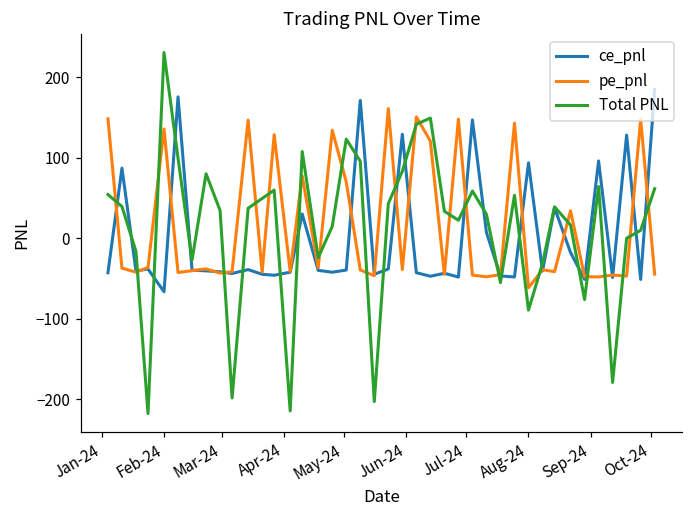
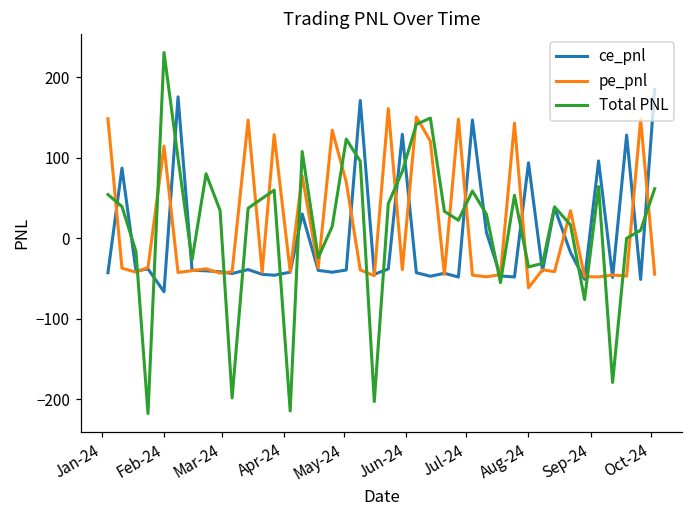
  {
    "ce_pnl": {
      "Feb-24": -70,
      "Aug-24": 90
    },
    "pe_pnl": {
-     "Feb-24": 140,
+     "Feb-24": 110,
      "Aug-24": -60
    },
    "Total PNL": {
      "Feb-24": 230,
-     "Aug-24": -90
+     "Aug-24": -40
    }
  }
